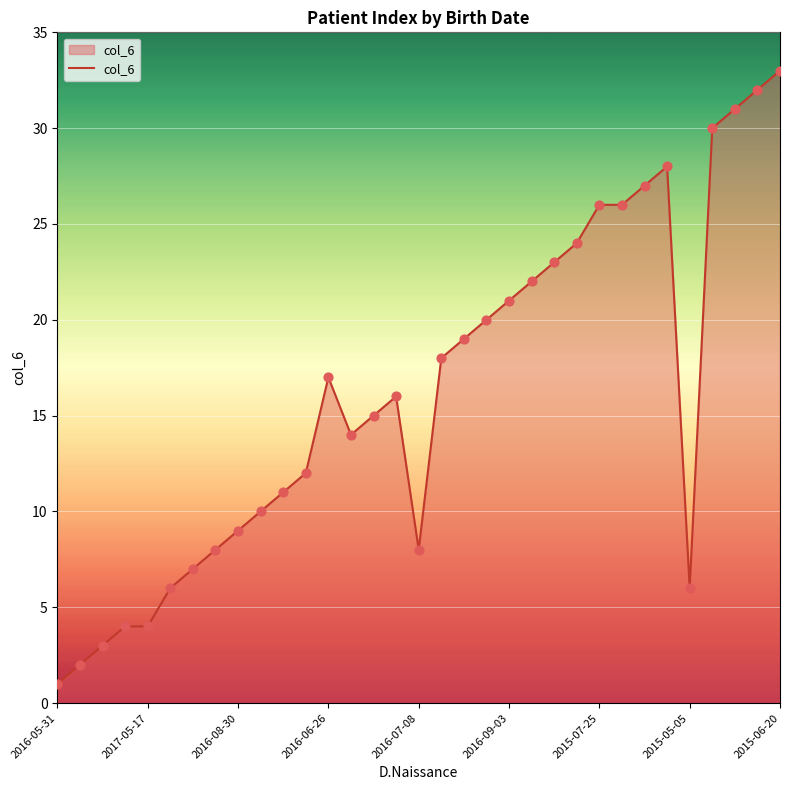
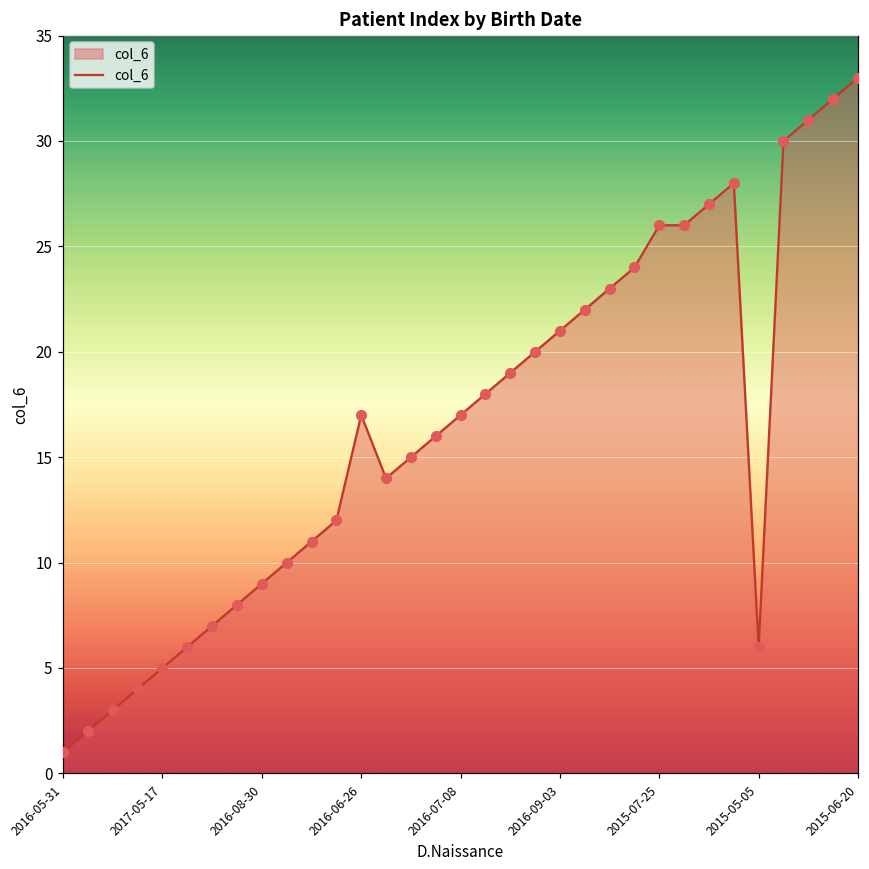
  {
    "2016-05-31": 1,
-   "2017-05-17": 4,
+   "2017-05-17": 5,
    "2016-08-30": 9,
    "2016-06-26": 17,
-   "2016-07-08": 8,
+   "2016-07-08": 17,
    "2016-09-03": 21,
    "2015-07-25": 26,
    "2015-05-05": 6,
    "2015-06-20": 33
  }
